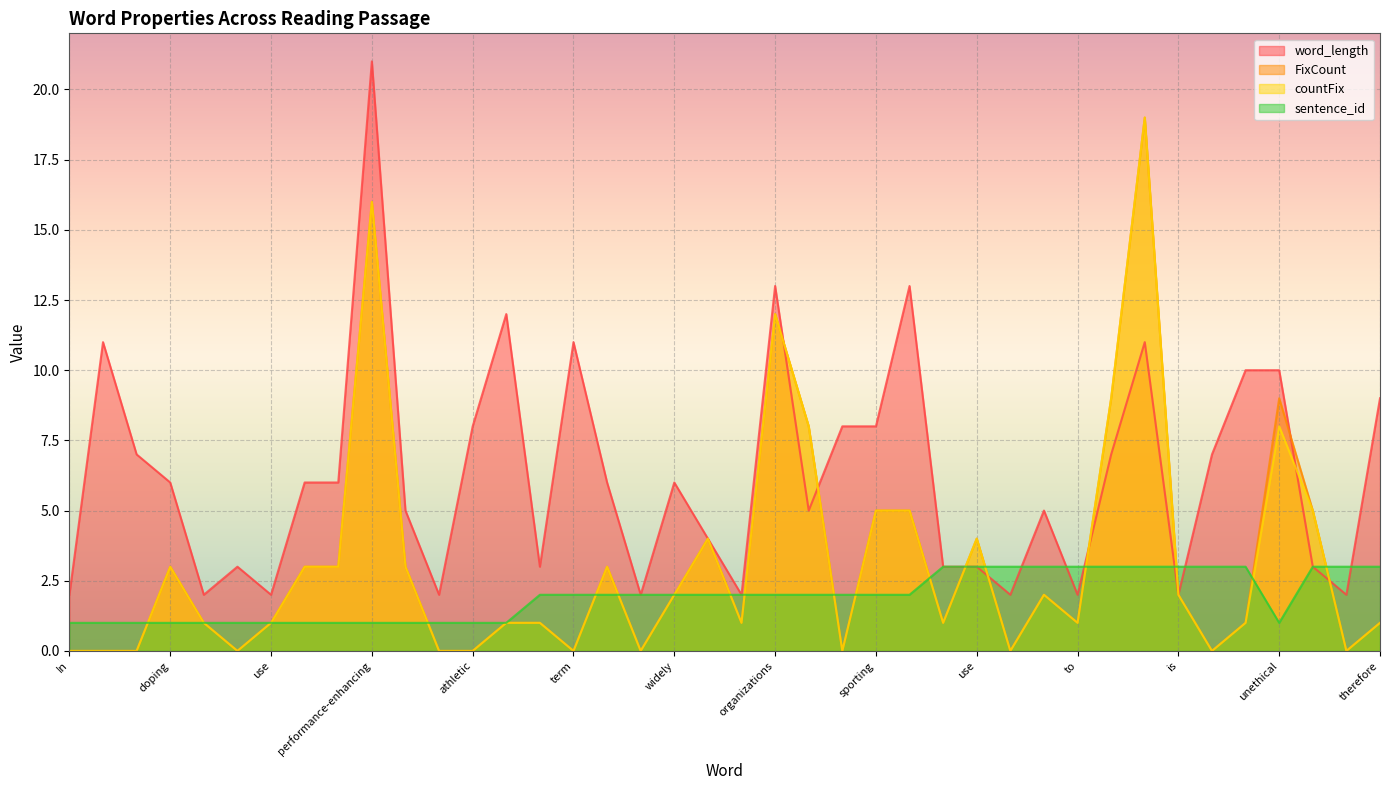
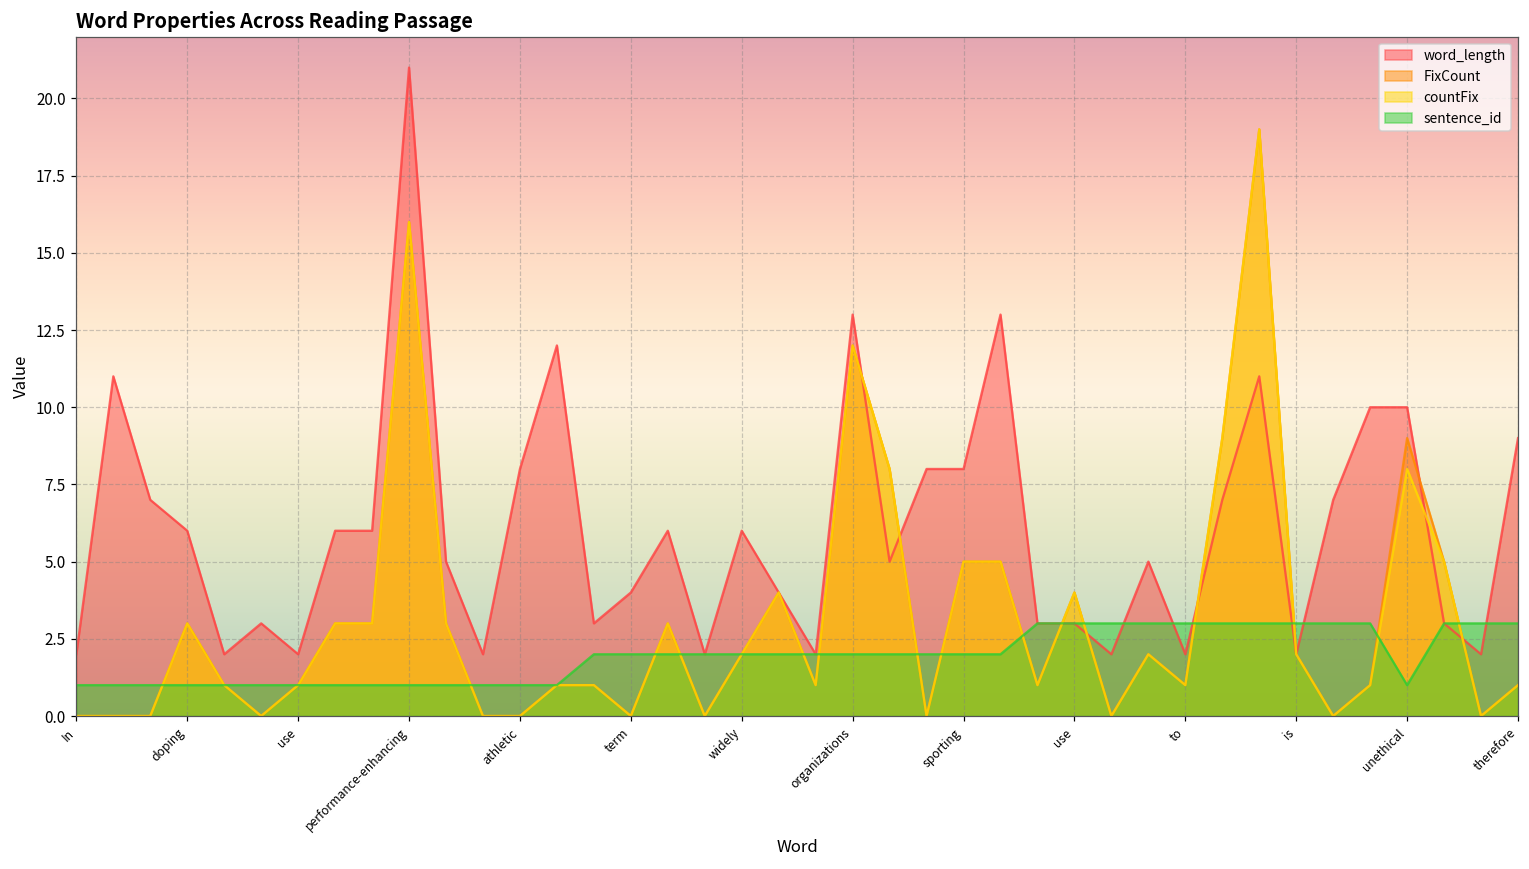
  {
    "word_length": {
      "In": 2,
      "performance-enhancing": 21,
      "athletic": 8,
-     "term": 11,
+     "term": 4,
      "widely": 6,
      "organizations": 13,
      "sporting": 8,
      "to": 2,
      "unethical": 10,
      "therefore": 9
    },
    "sentence_id": {
      "In": 1,
      "performance-enhancing": 1,
      "athletic": 1,
      "term": 2,
      "organizations": 2,
      "sporting": 2,
      "to": 3,
      "unethical": 1,
      "therefore": 3
    }
  }
